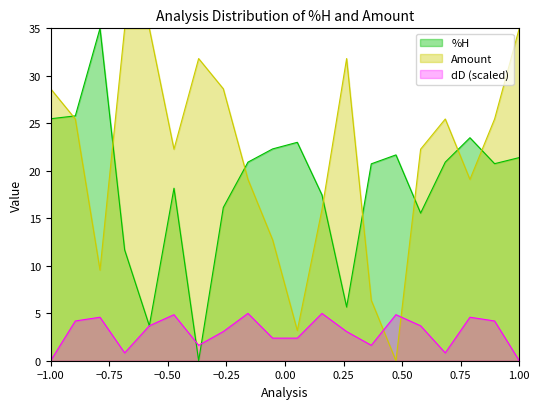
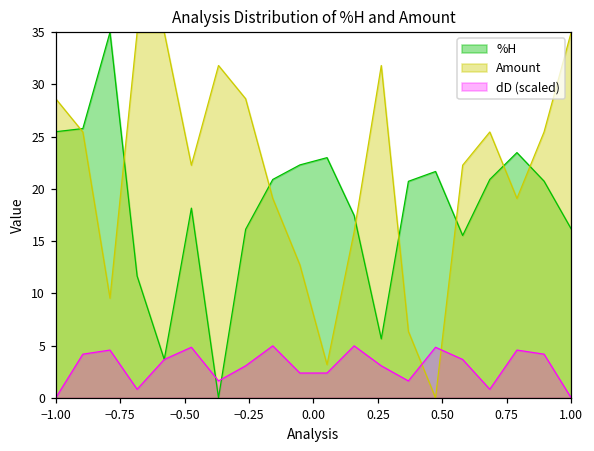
  {
    "%H": {
      "−1.00": 25,
-     "1.00": 21
+     "1.00": 16
    },
    "Amount": {
      "−1.00": 29,
      "1.00": 35
    },
    "dD (scaled)": {
      "−1.00": 0,
      "1.00": 0
    }
  }
